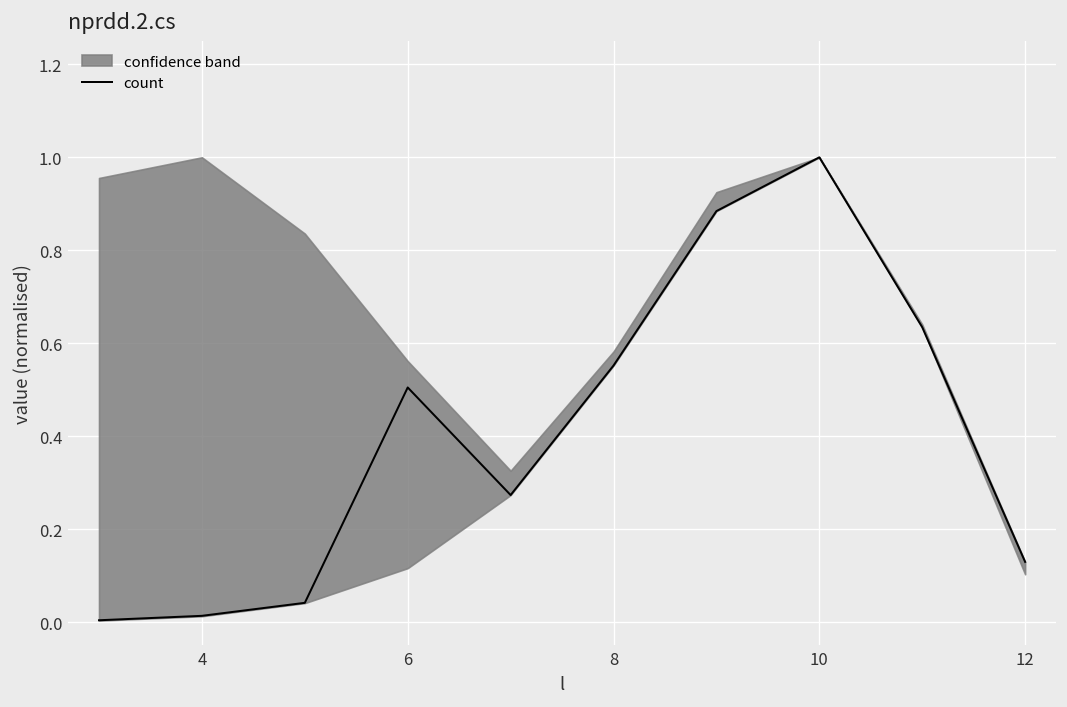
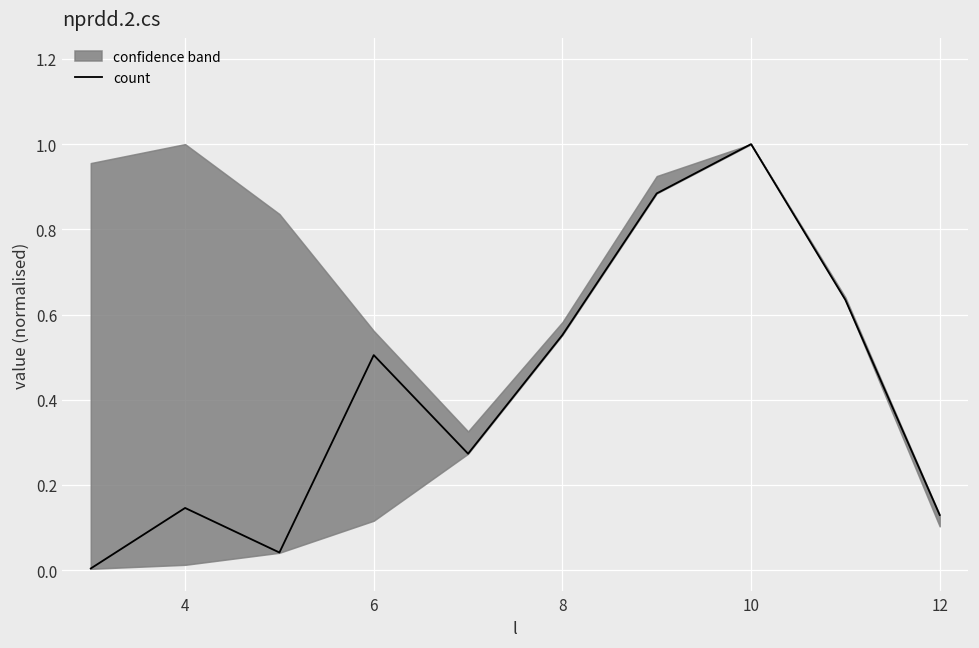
  {
    "count": {
-     "4": 0.01,
+     "4": 0.15,
      "6": 0.50,
      "8": 0.55
    }
  }
